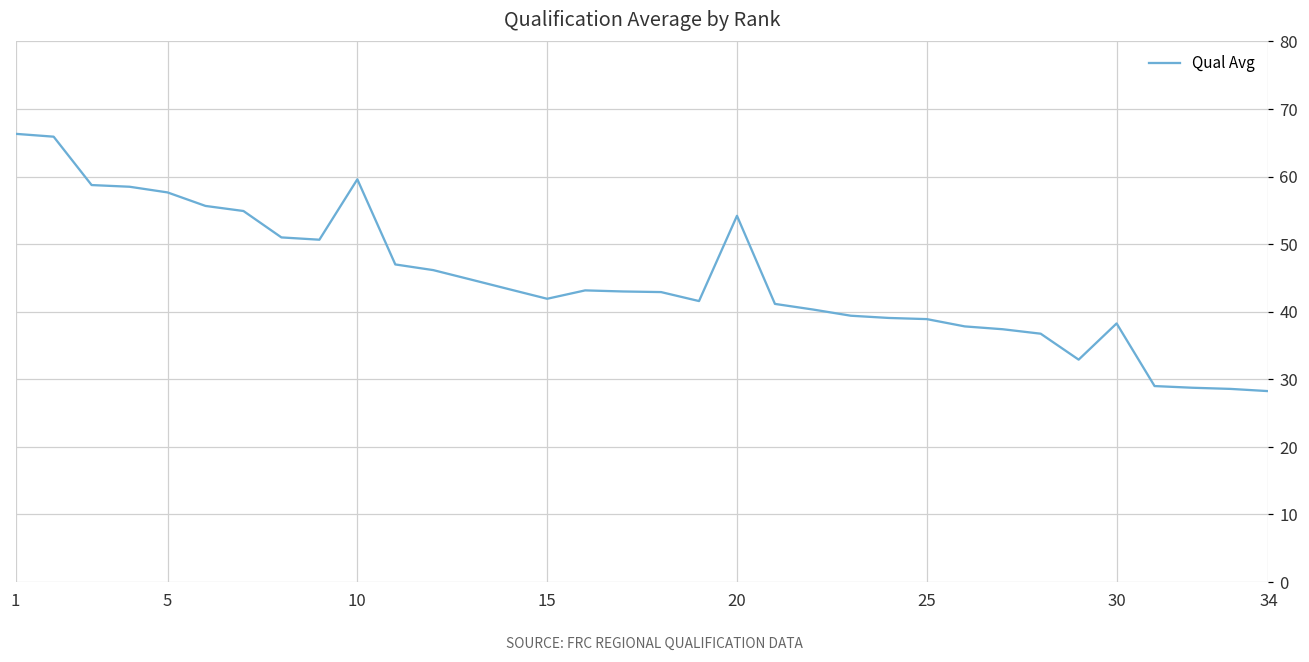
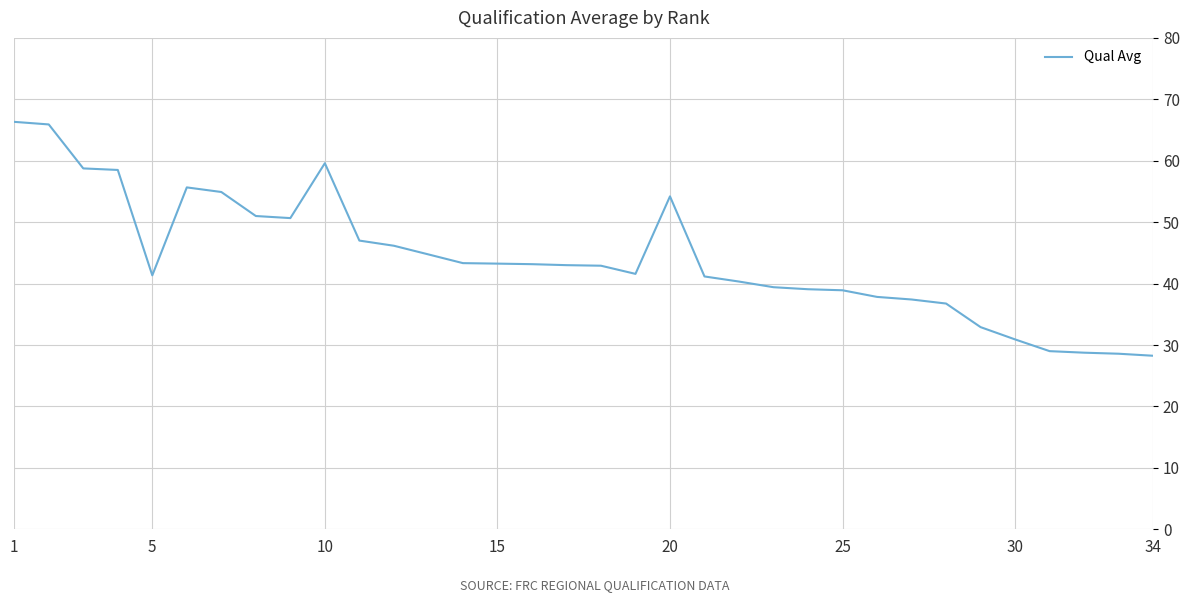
  {
    "1": 66,
-   "5": 58,
+   "5": 41,
    "10": 60,
-   "15": 42,
+   "15": 43,
    "20": 54,
    "25": 39,
-   "30": 38,
+   "30": 31,
    "34": 28
  }
